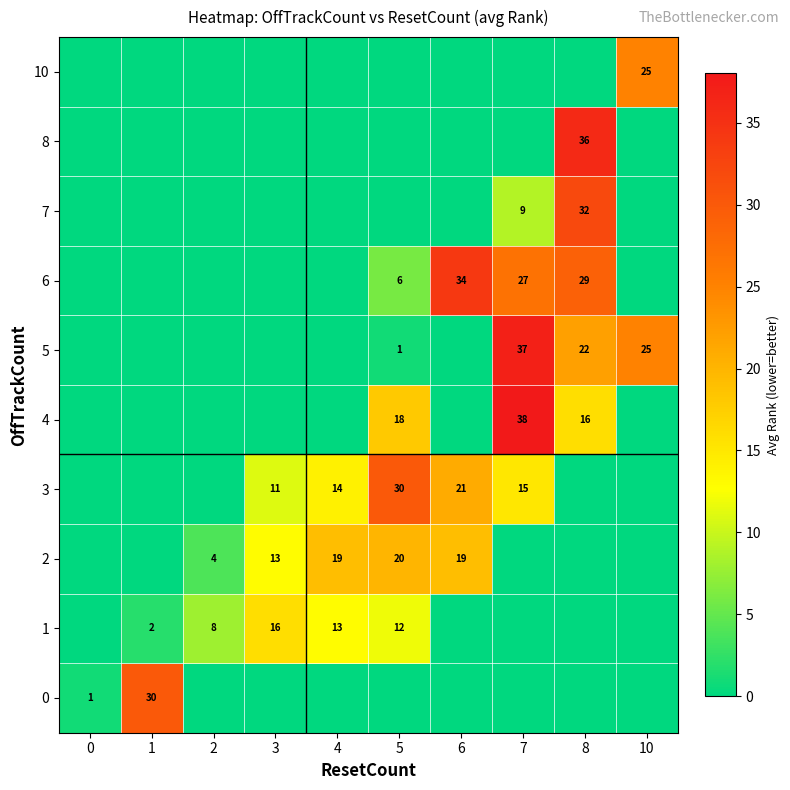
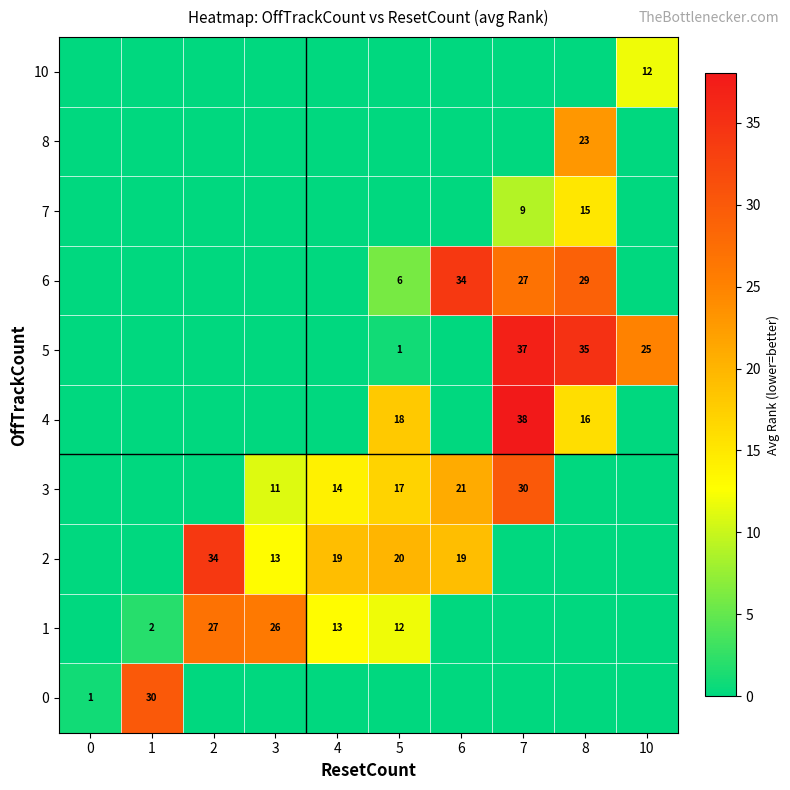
  {
    "10": {
-     "10": 25
+     "10": 12
    },
    "8": {
-     "8": 36
+     "8": 23
    },
    "7": {
      "7": 9,
-     "8": 32
+     "8": 15
    },
    "6": {
      "5": 6,
      "6": 34,
      "7": 27,
      "8": 29
    },
    "5": {
      "5": 1,
      "7": 37,
-     "8": 22,
+     "8": 35,
      "10": 25
    },
    "4": {
      "5": 18,
      "7": 38,
      "8": 16
    },
    "3": {
      "3": 11,
      "4": 14,
-     "5": 30,
+     "5": 17,
      "6": 21,
-     "7": 15
+     "7": 30
    },
    "2": {
-     "2": 4,
+     "2": 34,
      "3": 13,
      "4": 19,
      "5": 20,
      "6": 19
    },
    "1": {
      "1": 2,
-     "2": 8,
-     "3": 16,
+     "2": 27,
+     "3": 26,
      "4": 13,
      "5": 12
    },
    "0": {
      "0": 1,
      "1": 30
    }
  }
